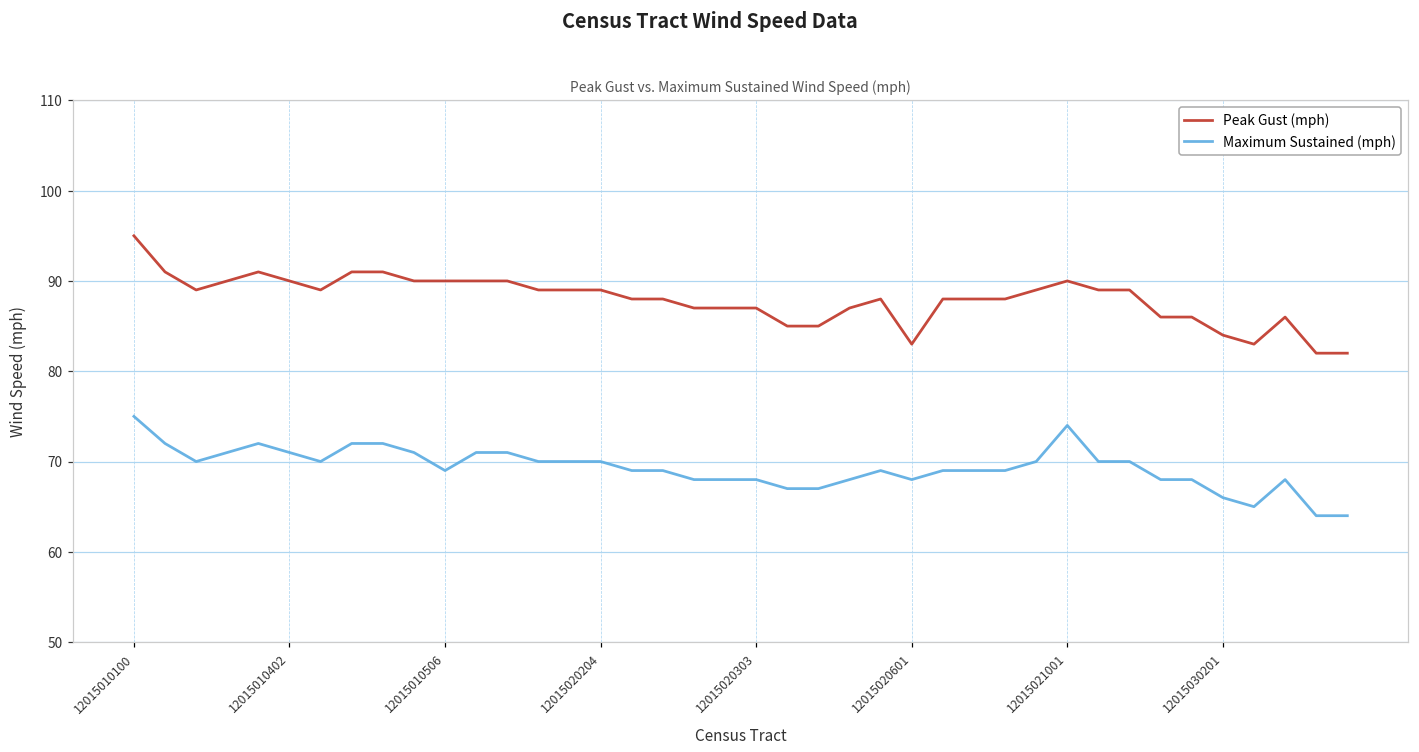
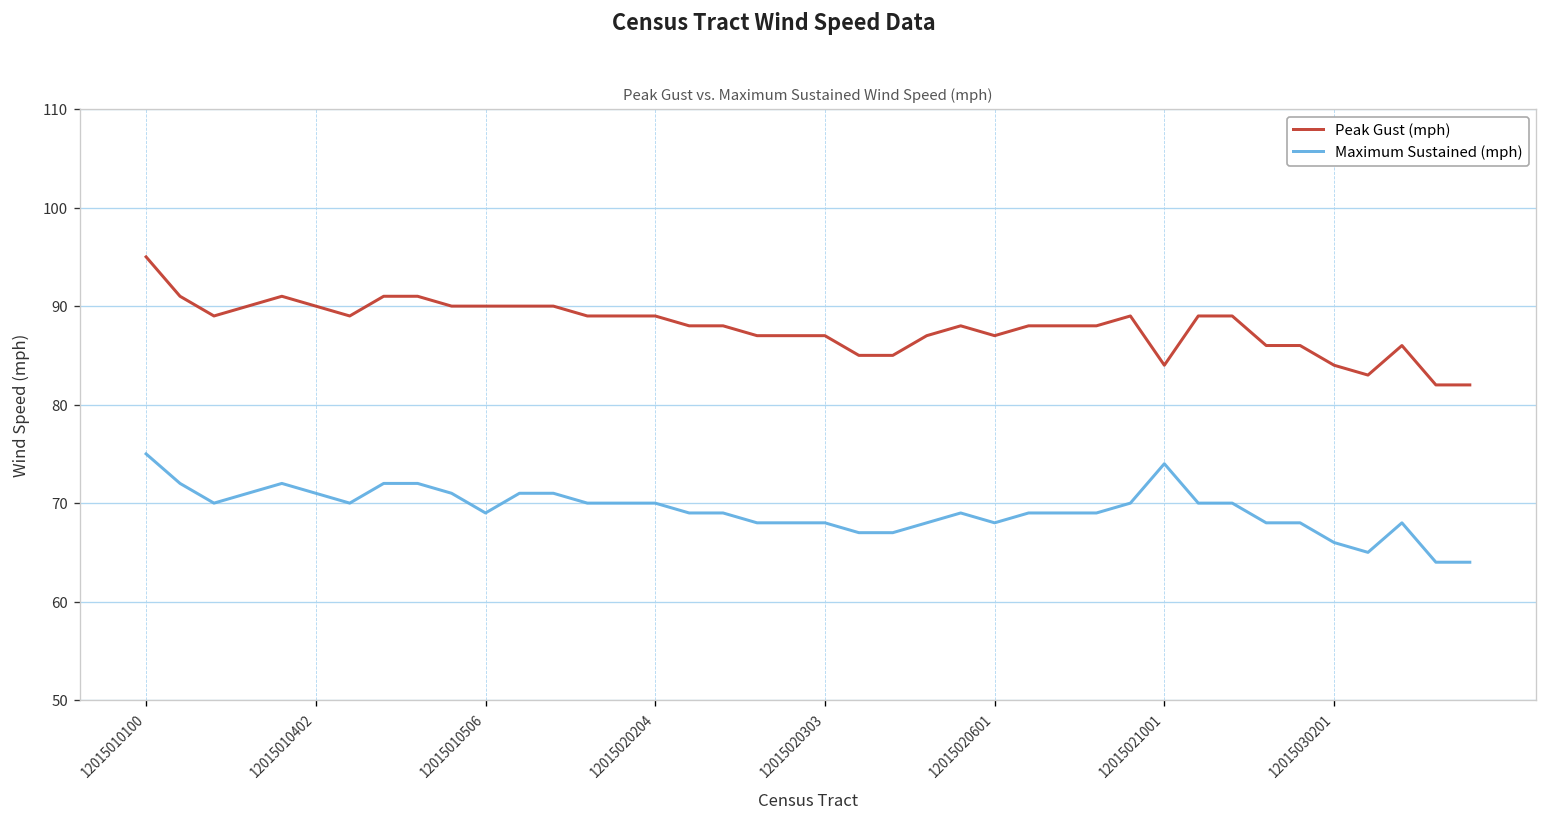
  {
    "Peak Gust (mph)": {
      "12015010100": 95,
      "12015010402": 90,
      "12015010506": 90,
      "12015020204": 89,
      "12015020303": 87,
-     "12015020601": 83,
-     "12015021001": 90,
+     "12015020601": 87,
+     "12015021001": 84,
      "12015030201": 84
    },
    "Maximum Sustained (mph)": {
      "12015010100": 75,
      "12015010402": 71,
      "12015010506": 69,
      "12015020204": 70,
      "12015020303": 68,
      "12015020601": 68,
      "12015021001": 74,
      "12015030201": 66
    }
  }
